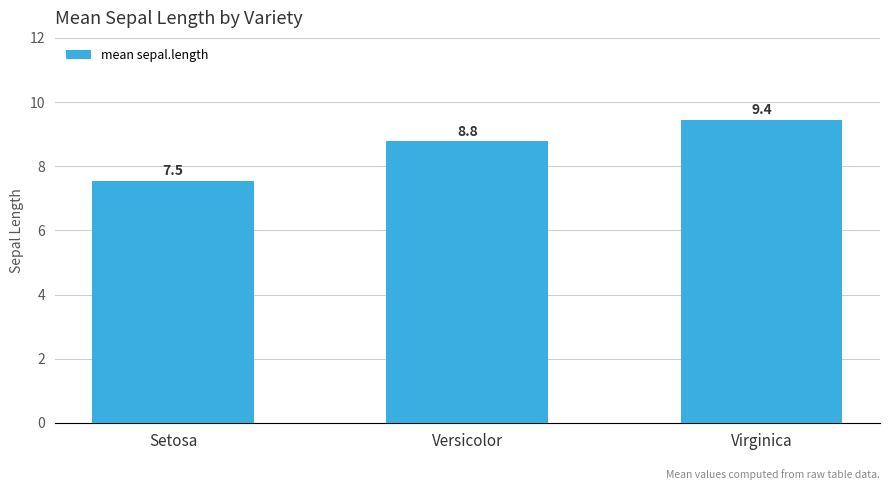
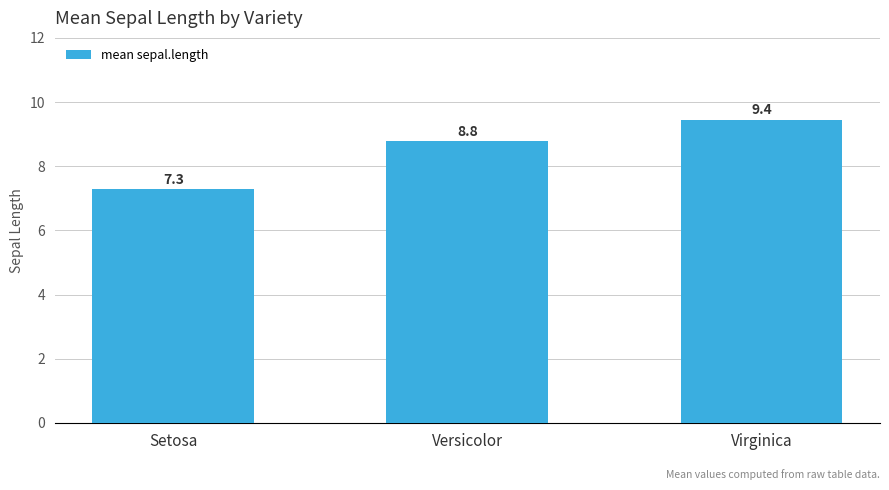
  {
-   "Setosa": 7.5,
+   "Setosa": 7.3,
    "Versicolor": 8.8,
    "Virginica": 9.4
  }
